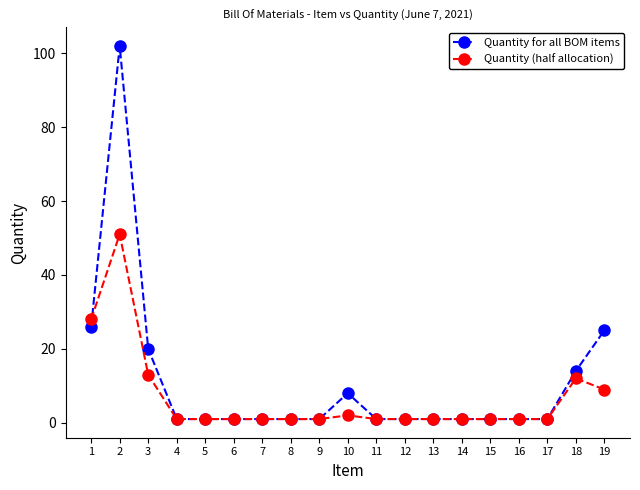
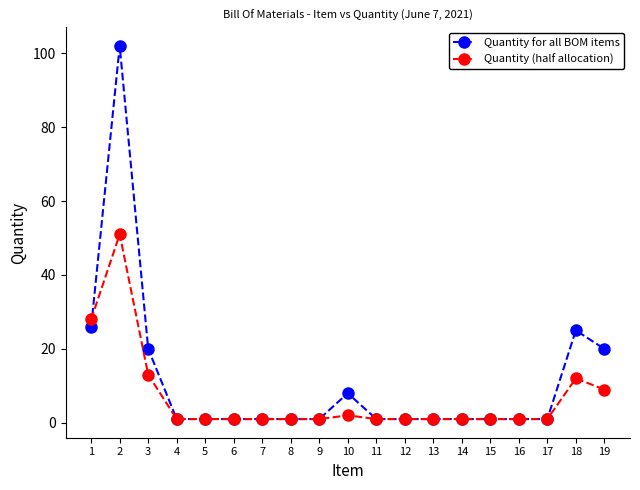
  {
    "Quantity for all BOM items": {
      "1": 26,
      "2": 102,
      "3": 20,
      "10": 8,
-     "18": 14,
-     "19": 25
+     "18": 25,
+     "19": 20
    },
    "Quantity (half allocation)": {
      "1": 28,
      "2": 51,
      "3": 13,
      "10": 2,
      "18": 12,
      "19": 9
    }
  }
